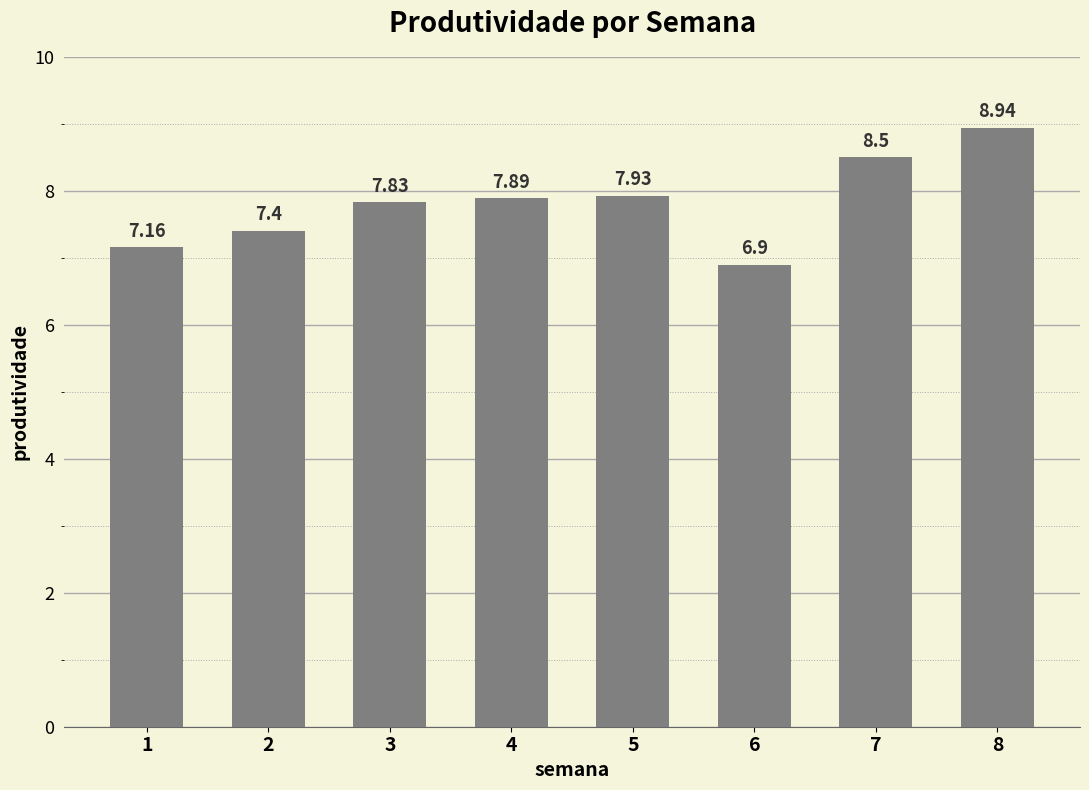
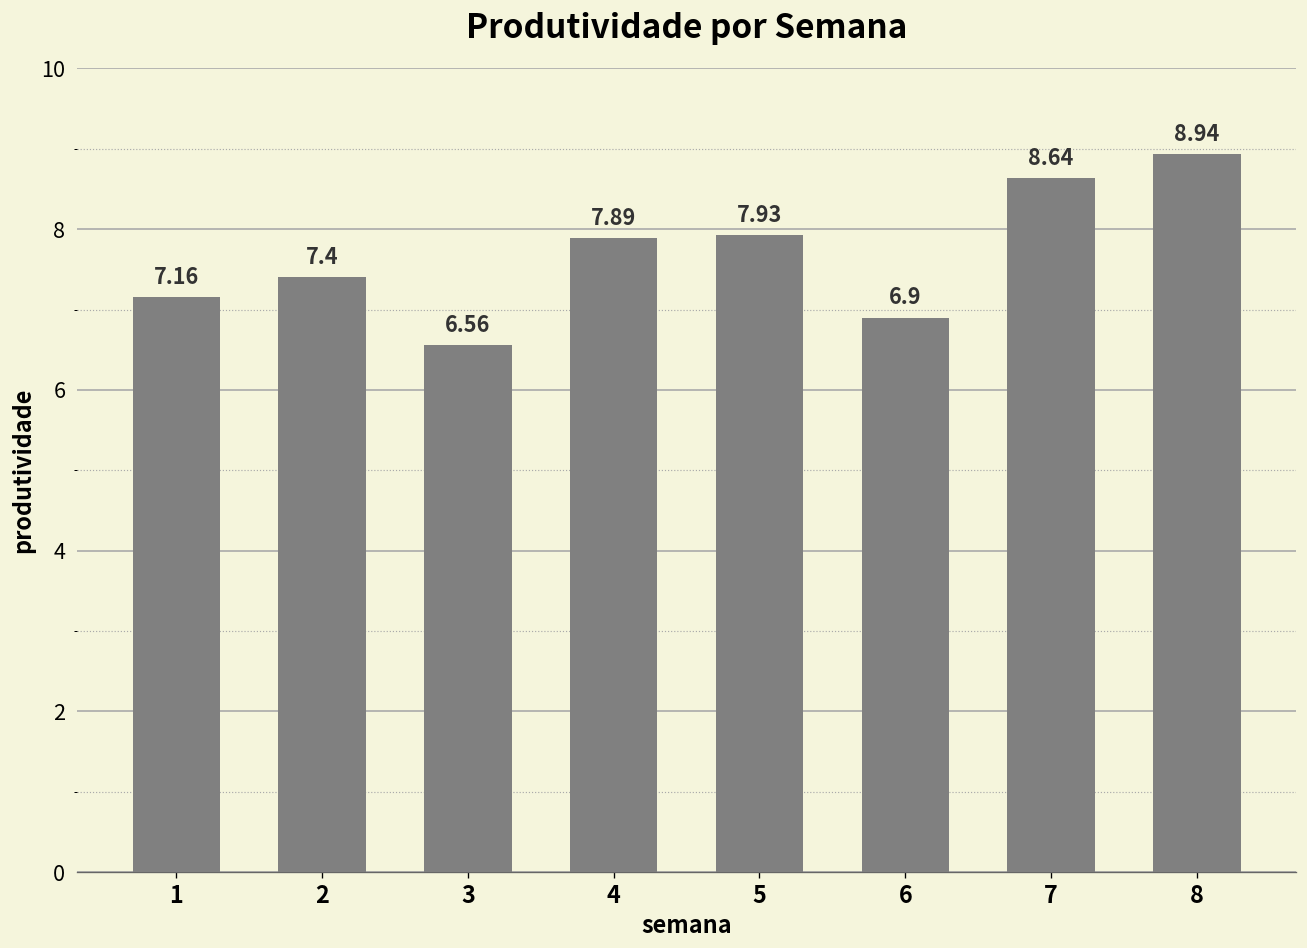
  {
    "1": 7.16,
    "2": 7.4,
-   "3": 7.83,
+   "3": 6.56,
    "4": 7.89,
    "5": 7.93,
    "6": 6.9,
-   "7": 8.5,
+   "7": 8.64,
    "8": 8.94
  }
